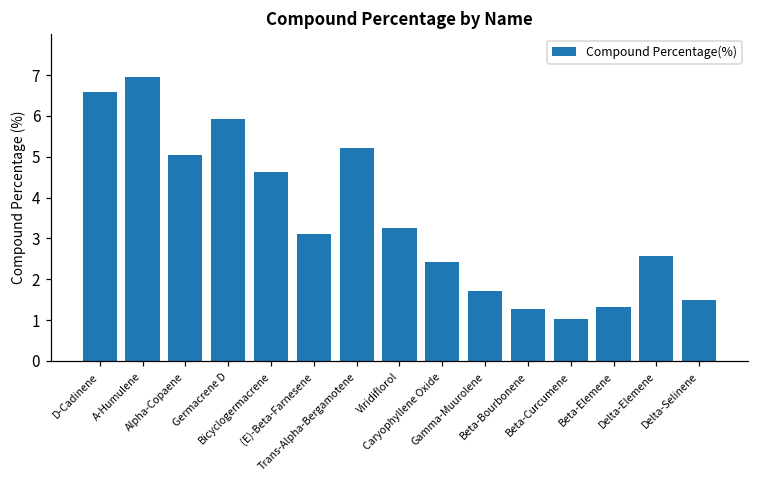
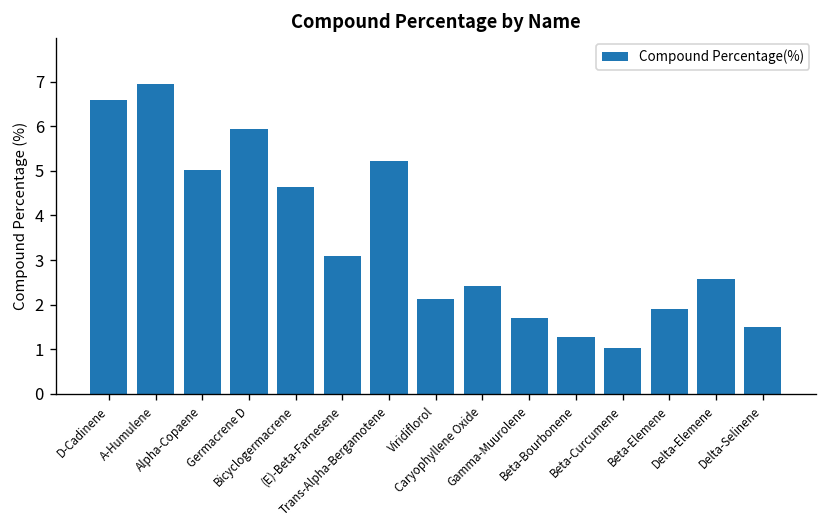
  {
    "D-Cadinene": 6.6,
    "A-Humulene": 7.0,
    "Alpha-Copaene": 5.0,
    "Germacrene D": 5.9,
    "Bicyclogermacrene": 4.6,
    "(E)-Beta-Farnesene": 3.1,
    "Trans-Alpha-Bergamotene": 5.2,
-   "Viridiflorol": 3.3,
+   "Viridiflorol": 2.1,
    "Caryophyllene Oxide": 2.4,
    "Gamma-Muurolene": 1.7,
    "Beta-Bourbonene": 1.3,
    "Beta-Curcumene": 1.0,
-   "Beta-Elemene": 1.3,
+   "Beta-Elemene": 1.9,
    "Delta-Elemene": 2.6,
    "Delta-Selinene": 1.5
  }
